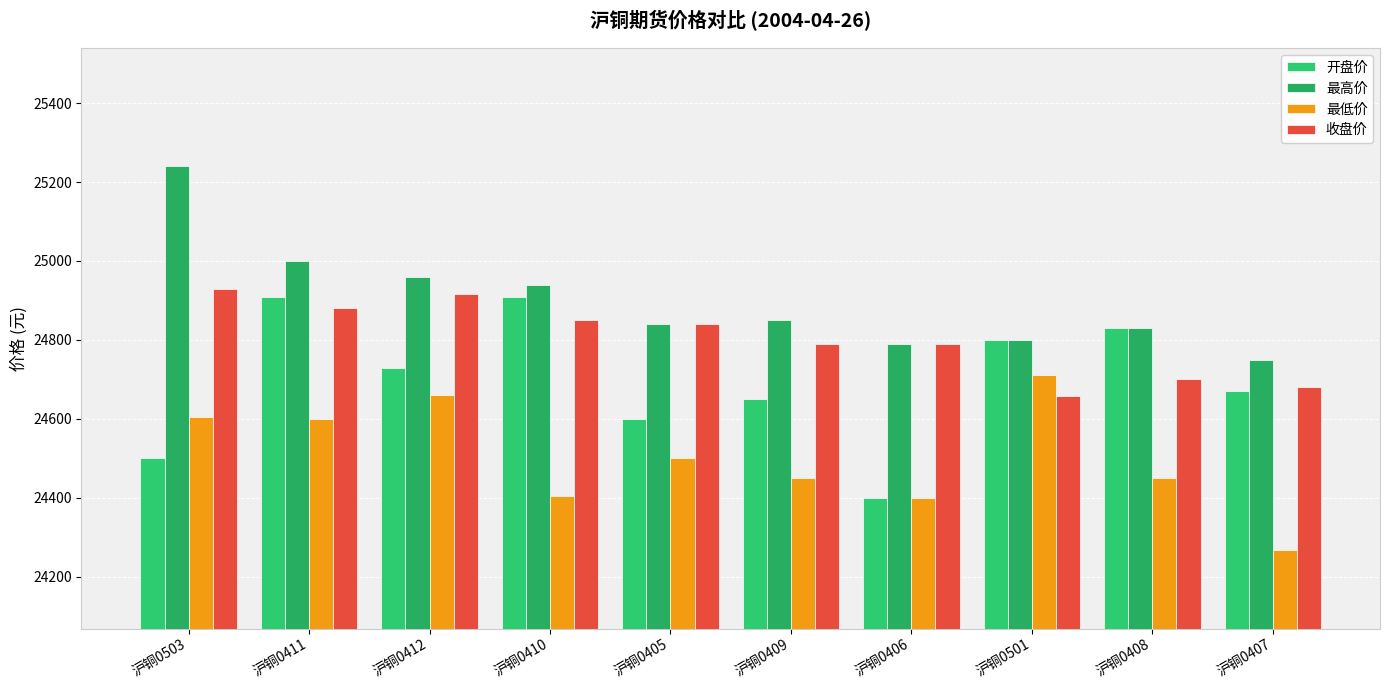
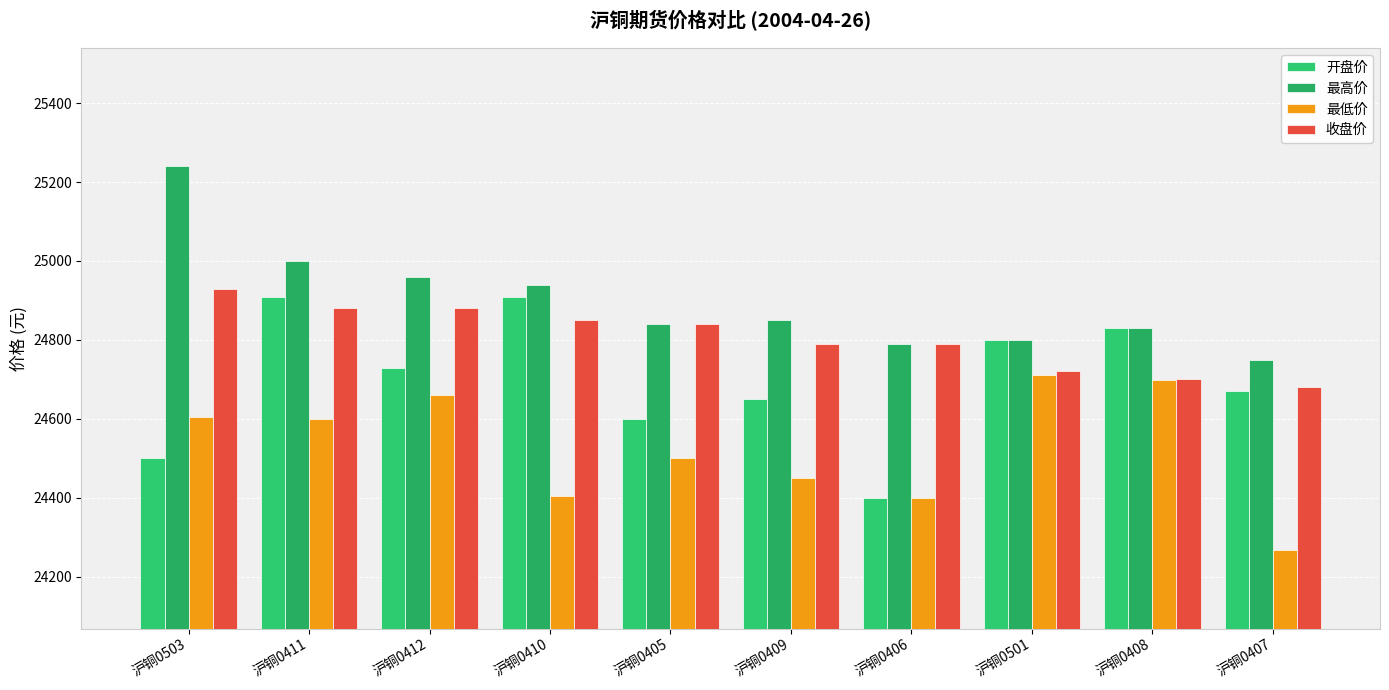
  {
    "最低价": {
      "沪铜0503": 24600,
      "沪铜0411": 24600,
      "沪铜0412": 24660,
      "沪铜0410": 24400,
      "沪铜0405": 24500,
      "沪铜0409": 24450,
      "沪铜0406": 24400,
      "沪铜0501": 24710,
-     "沪铜0408": 24450,
+     "沪铜0408": 24700,
      "沪铜0407": 24270
    },
    "收盘价": {
      "沪铜0503": 24930,
      "沪铜0411": 24880,
-     "沪铜0412": 24920,
+     "沪铜0412": 24880,
      "沪铜0410": 24850,
      "沪铜0405": 24840,
      "沪铜0409": 24790,
      "沪铜0406": 24790,
-     "沪铜0501": 24660,
+     "沪铜0501": 24720,
      "沪铜0408": 24700,
      "沪铜0407": 24680
    }
  }
